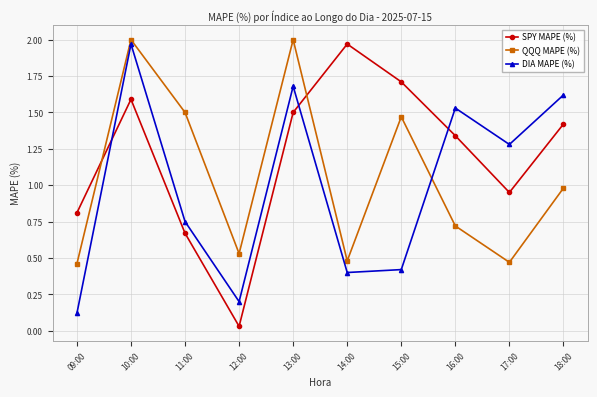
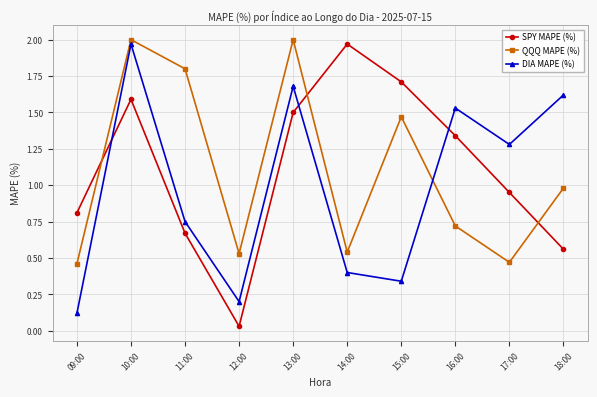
  {
    "SPY MAPE (%)": {
      "09:00": 0.81,
      "10:00": 1.59,
      "11:00": 0.67,
      "12:00": 0.03,
      "13:00": 1.50,
      "14:00": 1.97,
      "15:00": 1.71,
      "16:00": 1.34,
      "17:00": 0.95,
-     "18:00": 1.42
+     "18:00": 0.56
    },
    "QQQ MAPE (%)": {
      "09:00": 0.46,
      "10:00": 2.00,
-     "11:00": 1.5,
+     "11:00": 1.8,
      "12:00": 0.53,
      "13:00": 2.00,
-     "14:00": 0.48,
+     "14:00": 0.54,
      "15:00": 1.47,
      "16:00": 0.72,
      "17:00": 0.47,
      "18:00": 0.98
    },
    "DIA MAPE (%)": {
      "09:00": 0.12,
      "10:00": 1.97,
      "11:00": 0.75,
      "12:00": 0.20,
      "13:00": 1.68,
      "14:00": 0.40,
-     "15:00": 0.42,
+     "15:00": 0.34,
      "16:00": 1.53,
      "17:00": 1.28,
      "18:00": 1.62
    }
  }
